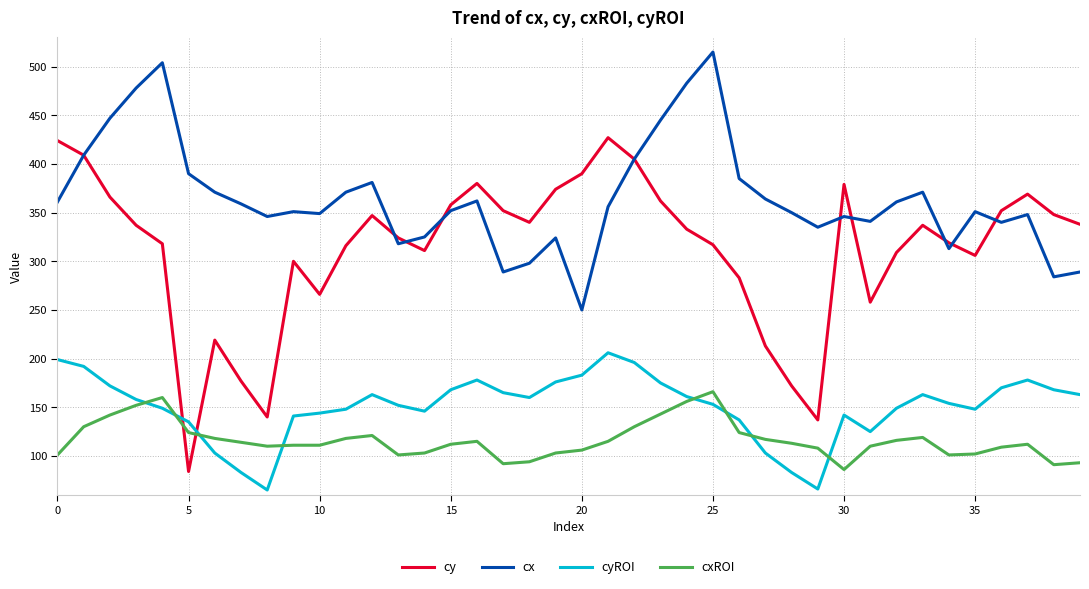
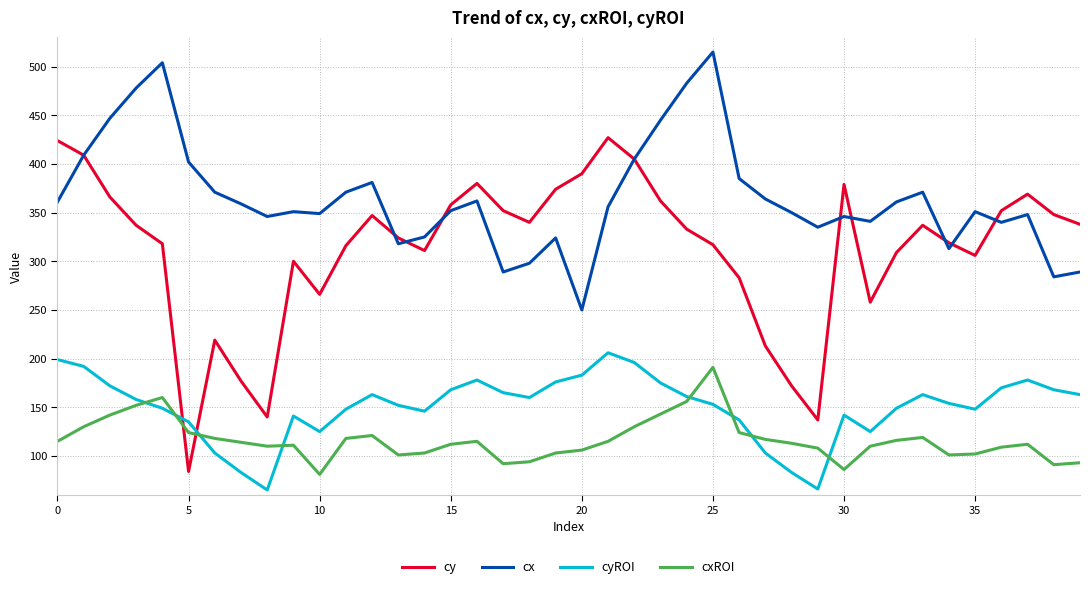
  {
    "cy": {
      "0": 420,
      "5": 80,
      "10": 270,
      "15": 360,
      "20": 390,
      "25": 320,
      "30": 380,
      "35": 310
    },
    "cx": {
      "0": 360,
-     "5": 390,
+     "5": 400,
      "10": 350,
      "15": 350,
      "20": 250,
      "25": 520,
      "30": 350,
      "35": 350
    },
    "cyROI": {
      "0": 200,
      "5": 140,
-     "10": 140,
+     "10": 130,
      "15": 170,
      "20": 180,
      "25": 150,
      "30": 140,
      "35": 150
    },
    "cxROI": {
-     "0": 100,
+     "0": 120,
      "5": 120,
-     "10": 110,
+     "10": 80,
      "15": 110,
      "20": 110,
-     "25": 170,
+     "25": 190,
      "30": 90,
      "35": 100
    }
  }
